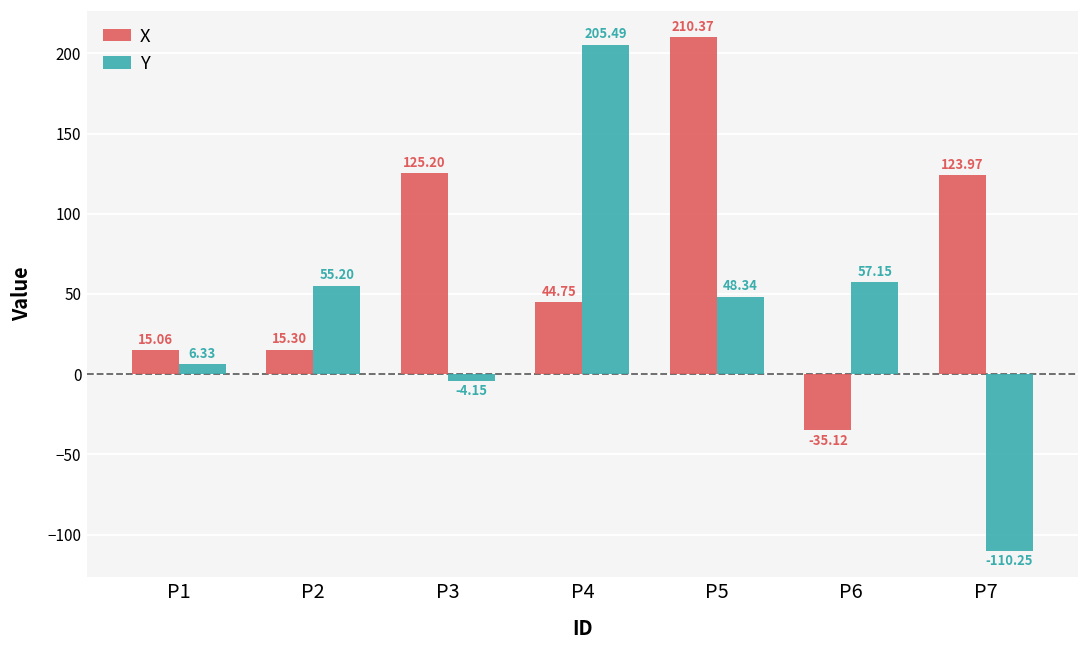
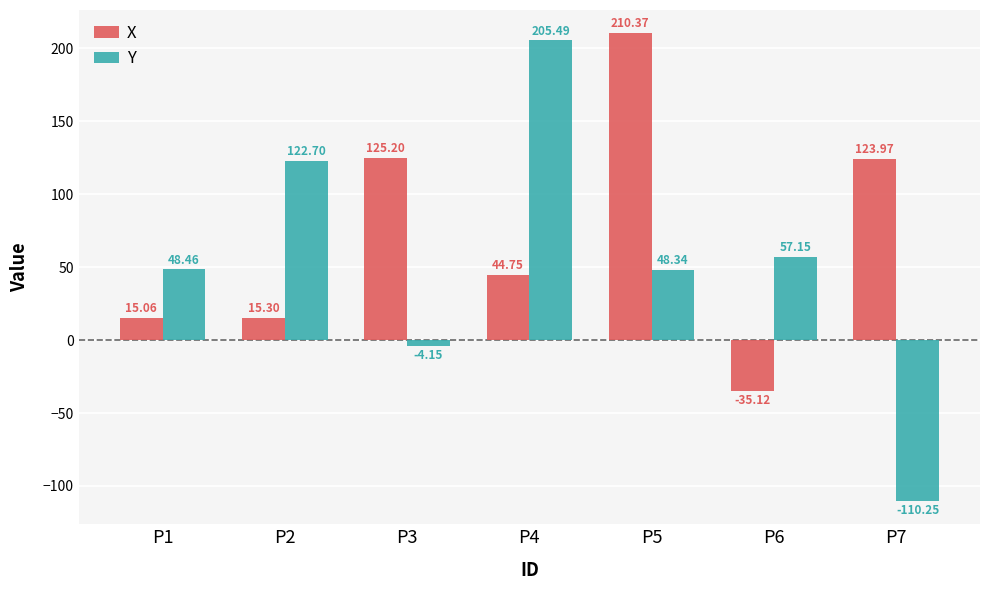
  {
    "X": {
      "P1": 15.06,
      "P2": 15.30,
      "P3": 125.20,
      "P4": 44.75,
      "P5": 210.37,
      "P6": -35.12,
      "P7": 123.97
    },
    "Y": {
-     "P1": 6.33,
-     "P2": 55.20,
+     "P1": 48.46,
+     "P2": 122.70,
      "P3": -4.15,
      "P4": 205.49,
      "P5": 48.34,
      "P6": 57.15,
      "P7": -110.25
    }
  }
